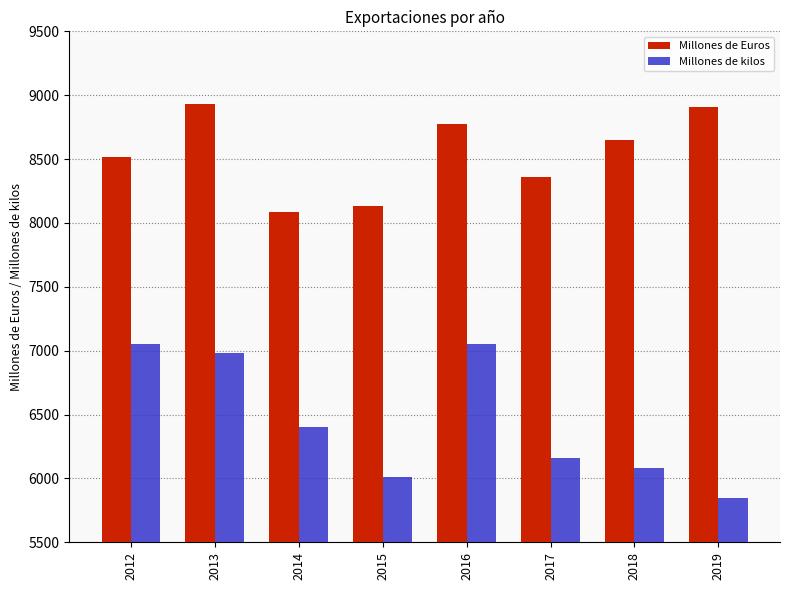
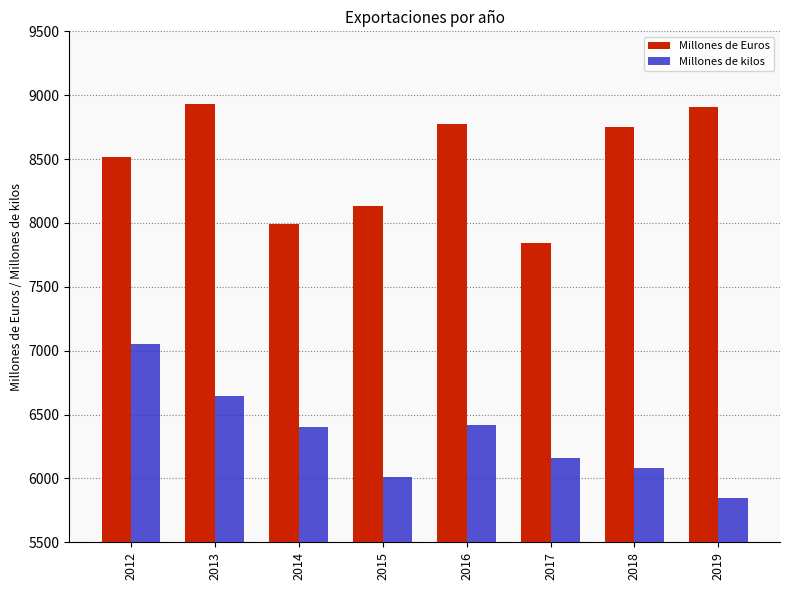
  {
    "Millones de Euros": {
      "2012": 8510,
      "2013": 8930,
-     "2014": 8090,
+     "2014": 7990,
      "2015": 8130,
      "2016": 8780,
-     "2017": 8360,
-     "2018": 8650,
+     "2017": 7850,
+     "2018": 8750,
      "2019": 8900
    },
    "Millones de kilos": {
      "2012": 7050,
-     "2013": 6980,
+     "2013": 6640,
      "2014": 6400,
      "2015": 6010,
-     "2016": 7050,
+     "2016": 6420,
      "2017": 6160,
      "2018": 6080,
      "2019": 5850
    }
  }
